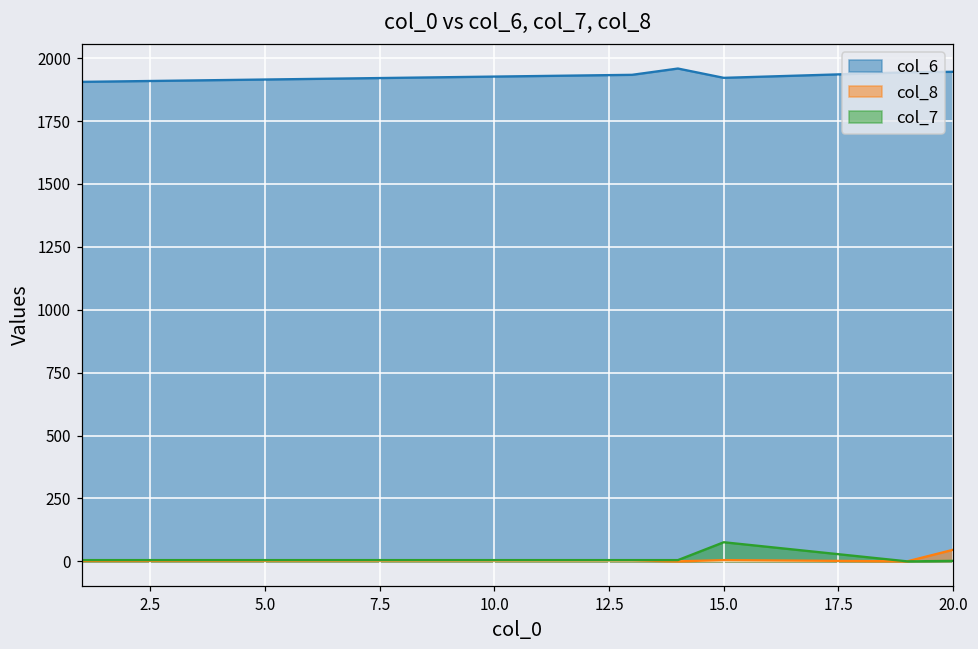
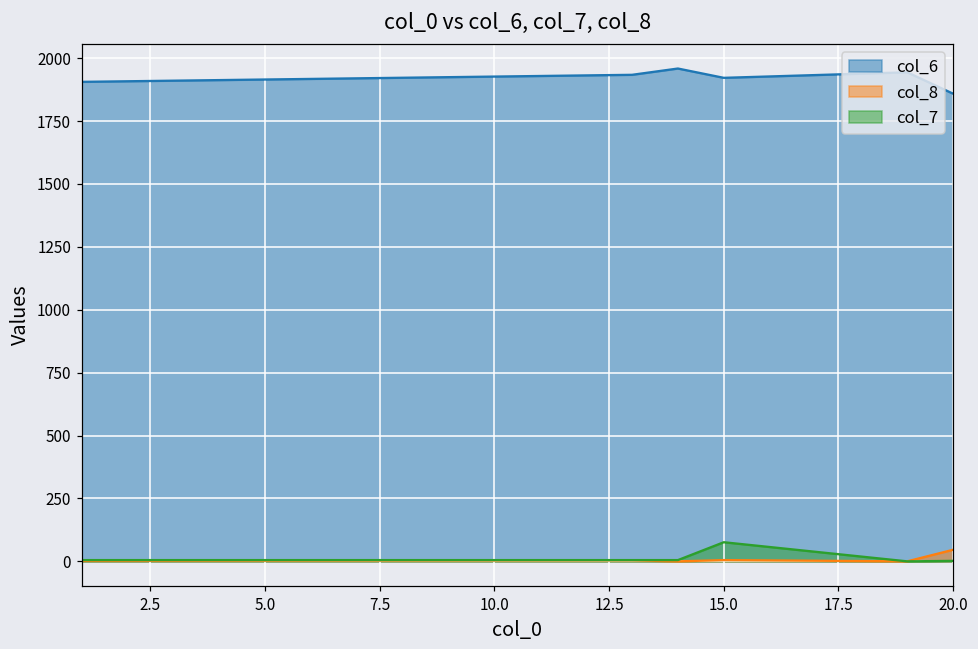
  {
    "col_6": {
      "15.0": 1920,
-     "20.0": 1950
+     "20.0": 1860
    },
    "col_8": {
      "15.0": 10,
      "20.0": 50
    },
    "col_7": {
      "15.0": 80,
      "20.0": 0
    }
  }
